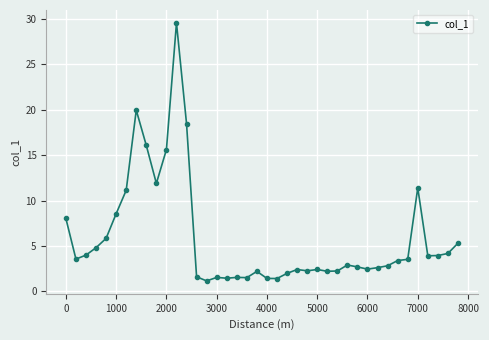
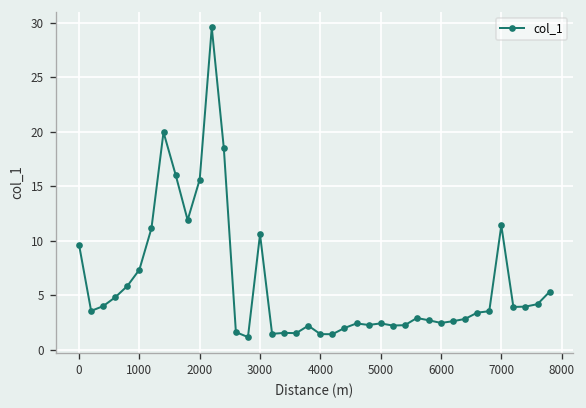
  {
-   "0": 8,
-   "1000": 9,
+   "0": 10,
+   "1000": 7,
    "2000": 16,
-   "3000": 2,
+   "3000": 11,
    "4000": 1,
    "5000": 2,
    "6000": 2,
    "7000": 11
  }
